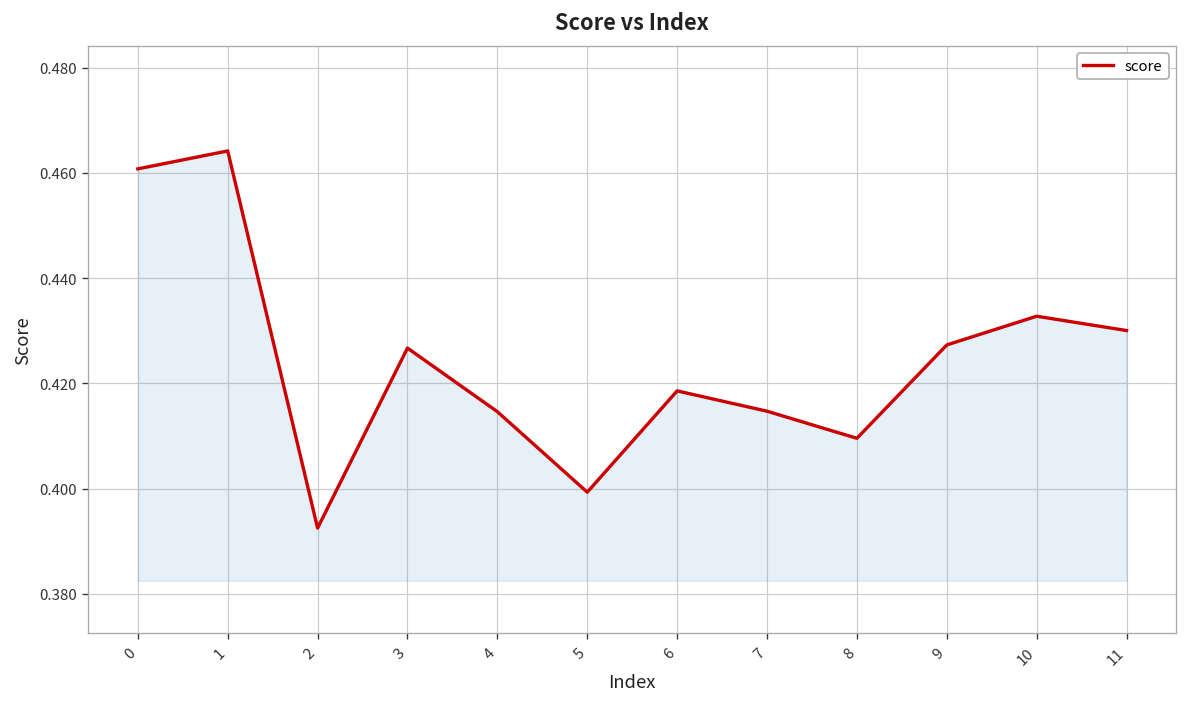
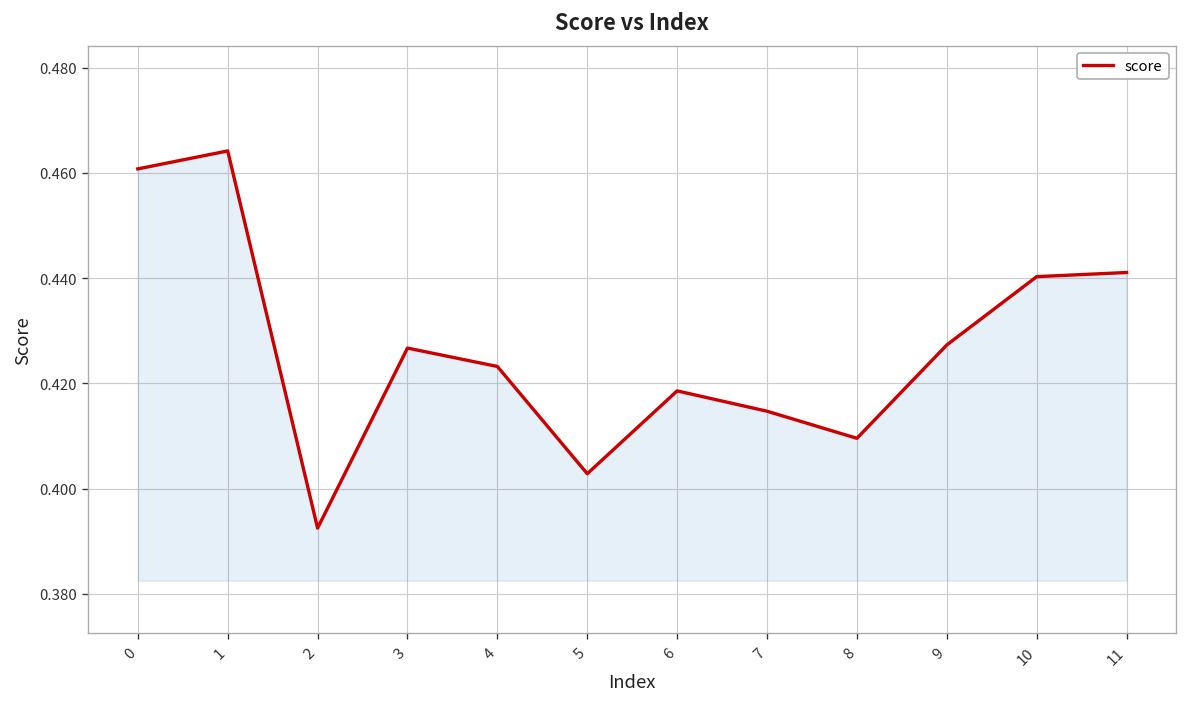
  {
    "0": 0.461,
    "1": 0.464,
    "2": 0.392,
    "3": 0.427,
-   "4": 0.415,
-   "5": 0.399,
+   "4": 0.423,
+   "5": 0.403,
    "6": 0.419,
    "7": 0.415,
    "8": 0.410,
    "9": 0.427,
-   "10": 0.433,
-   "11": 0.430
+   "10": 0.440,
+   "11": 0.441
  }
